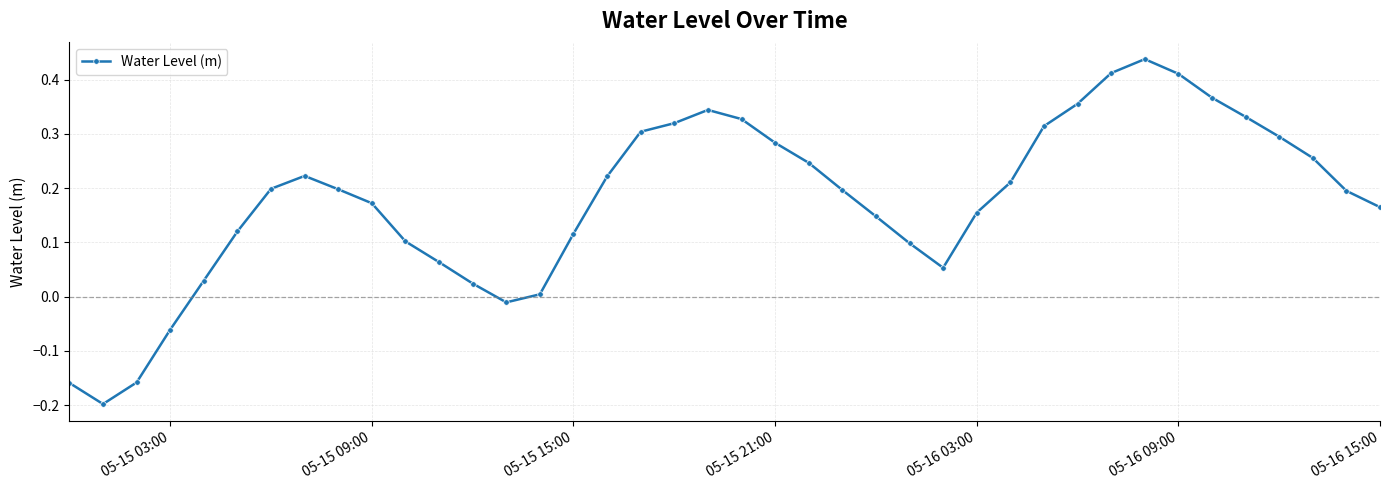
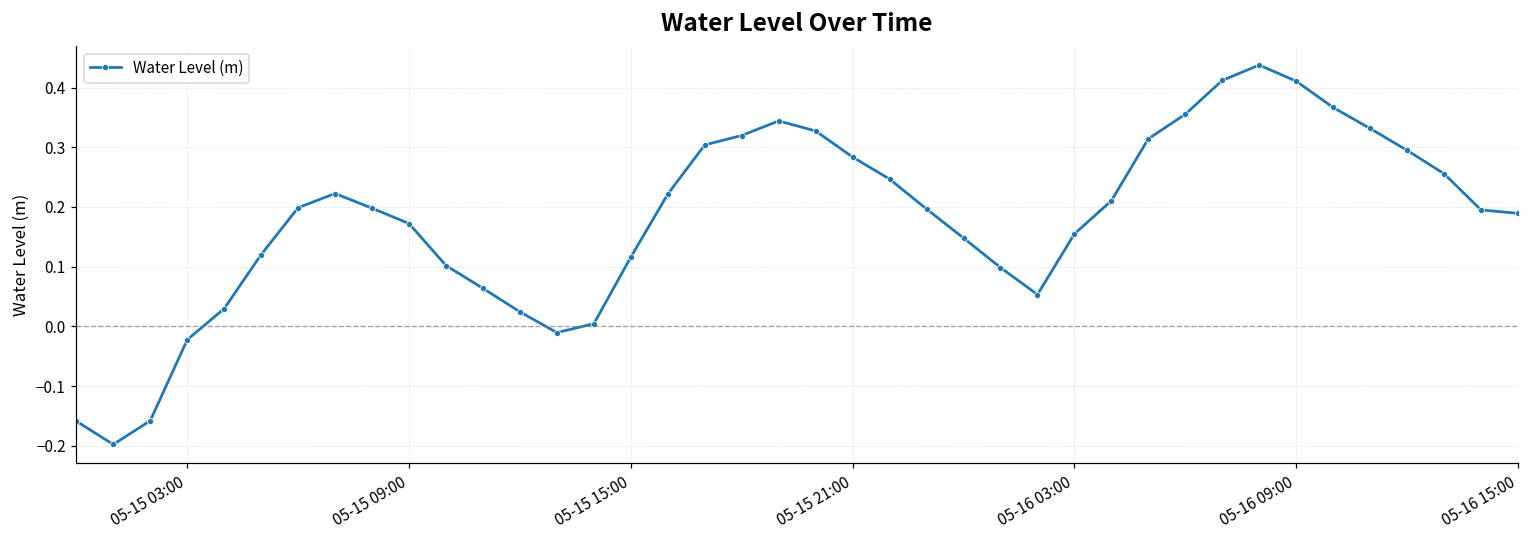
  {
-   "05-15 03:00": -0.06,
+   "05-15 03:00": -0.02,
    "05-15 09:00": 0.17,
    "05-15 15:00": 0.12,
    "05-15 21:00": 0.28,
    "05-16 03:00": 0.15,
    "05-16 09:00": 0.41,
-   "05-16 15:00": 0.16
+   "05-16 15:00": 0.19
  }
